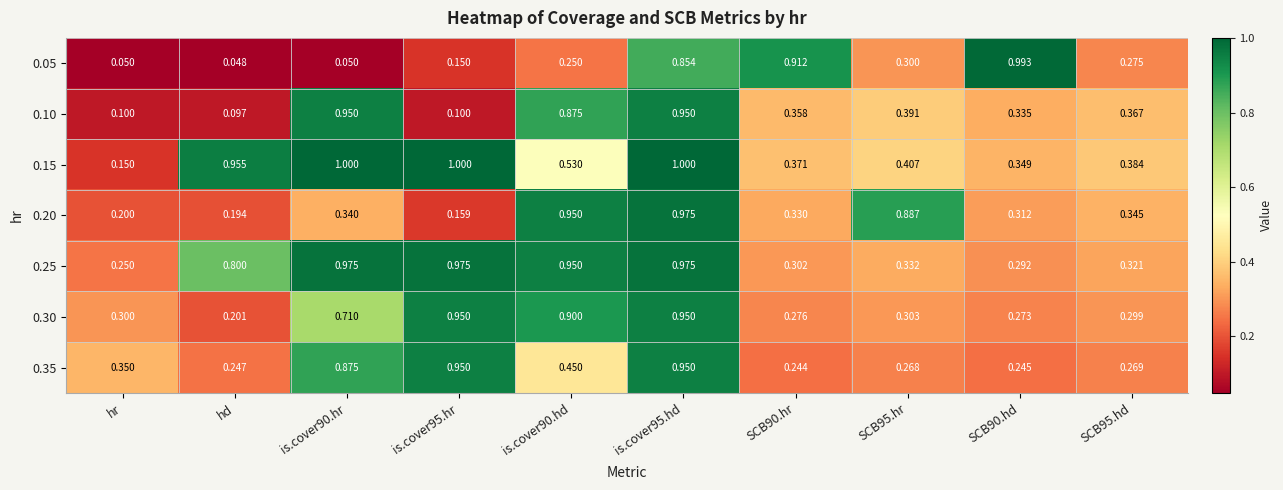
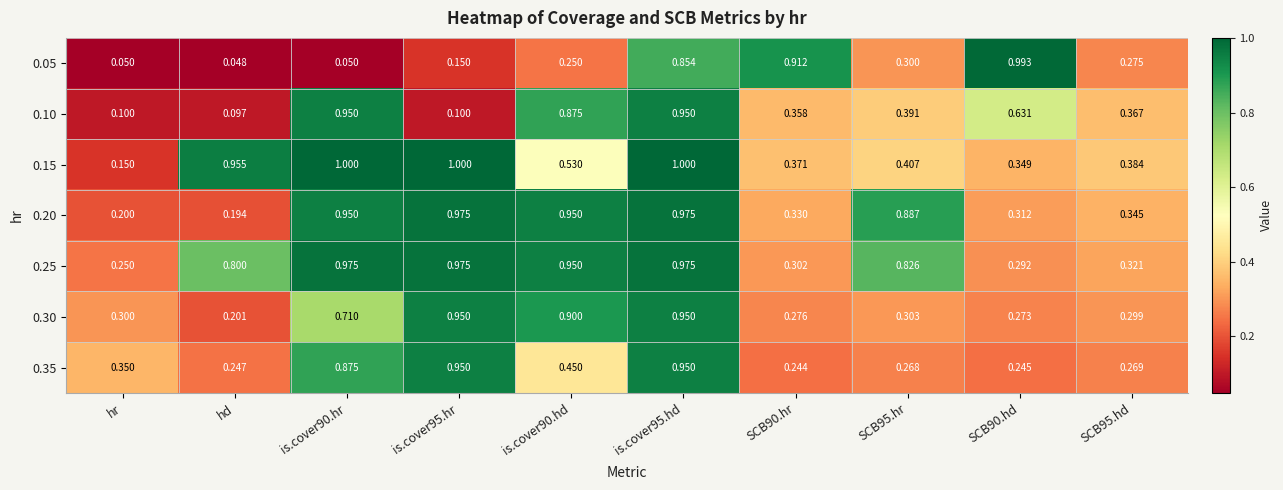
  {
    "0.05": {
      "hr": 0.050,
      "hd": 0.048,
      "is.cover90.hr": 0.050,
      "is.cover95.hr": 0.150,
      "is.cover90.hd": 0.250,
      "is.cover95.hd": 0.854,
      "SCB90.hr": 0.912,
      "SCB95.hr": 0.300,
      "SCB90.hd": 0.993,
      "SCB95.hd": 0.275
    },
    "0.10": {
      "hr": 0.100,
      "hd": 0.097,
      "is.cover90.hr": 0.950,
      "is.cover95.hr": 0.100,
      "is.cover90.hd": 0.875,
      "is.cover95.hd": 0.950,
      "SCB90.hr": 0.358,
      "SCB95.hr": 0.391,
-     "SCB90.hd": 0.335,
+     "SCB90.hd": 0.631,
      "SCB95.hd": 0.367
    },
    "0.15": {
      "hr": 0.150,
      "hd": 0.955,
      "is.cover90.hr": 1.000,
      "is.cover95.hr": 1.000,
      "is.cover90.hd": 0.530,
      "is.cover95.hd": 1.000,
      "SCB90.hr": 0.371,
      "SCB95.hr": 0.407,
      "SCB90.hd": 0.349,
      "SCB95.hd": 0.384
    },
    "0.20": {
      "hr": 0.200,
      "hd": 0.194,
-     "is.cover90.hr": 0.340,
-     "is.cover95.hr": 0.159,
+     "is.cover90.hr": 0.950,
+     "is.cover95.hr": 0.975,
      "is.cover90.hd": 0.950,
      "is.cover95.hd": 0.975,
      "SCB90.hr": 0.330,
      "SCB95.hr": 0.887,
      "SCB90.hd": 0.312,
      "SCB95.hd": 0.345
    },
    "0.25": {
      "hr": 0.250,
      "hd": 0.800,
      "is.cover90.hr": 0.975,
      "is.cover95.hr": 0.975,
      "is.cover90.hd": 0.950,
      "is.cover95.hd": 0.975,
      "SCB90.hr": 0.302,
-     "SCB95.hr": 0.332,
+     "SCB95.hr": 0.826,
      "SCB90.hd": 0.292,
      "SCB95.hd": 0.321
    },
    "0.30": {
      "hr": 0.300,
      "hd": 0.201,
      "is.cover90.hr": 0.710,
      "is.cover95.hr": 0.950,
      "is.cover90.hd": 0.900,
      "is.cover95.hd": 0.950,
      "SCB90.hr": 0.276,
      "SCB95.hr": 0.303,
      "SCB90.hd": 0.273,
      "SCB95.hd": 0.299
    },
    "0.35": {
      "hr": 0.350,
      "hd": 0.247,
      "is.cover90.hr": 0.875,
      "is.cover95.hr": 0.950,
      "is.cover90.hd": 0.450,
      "is.cover95.hd": 0.950,
      "SCB90.hr": 0.244,
      "SCB95.hr": 0.268,
      "SCB90.hd": 0.245,
      "SCB95.hd": 0.269
    }
  }
